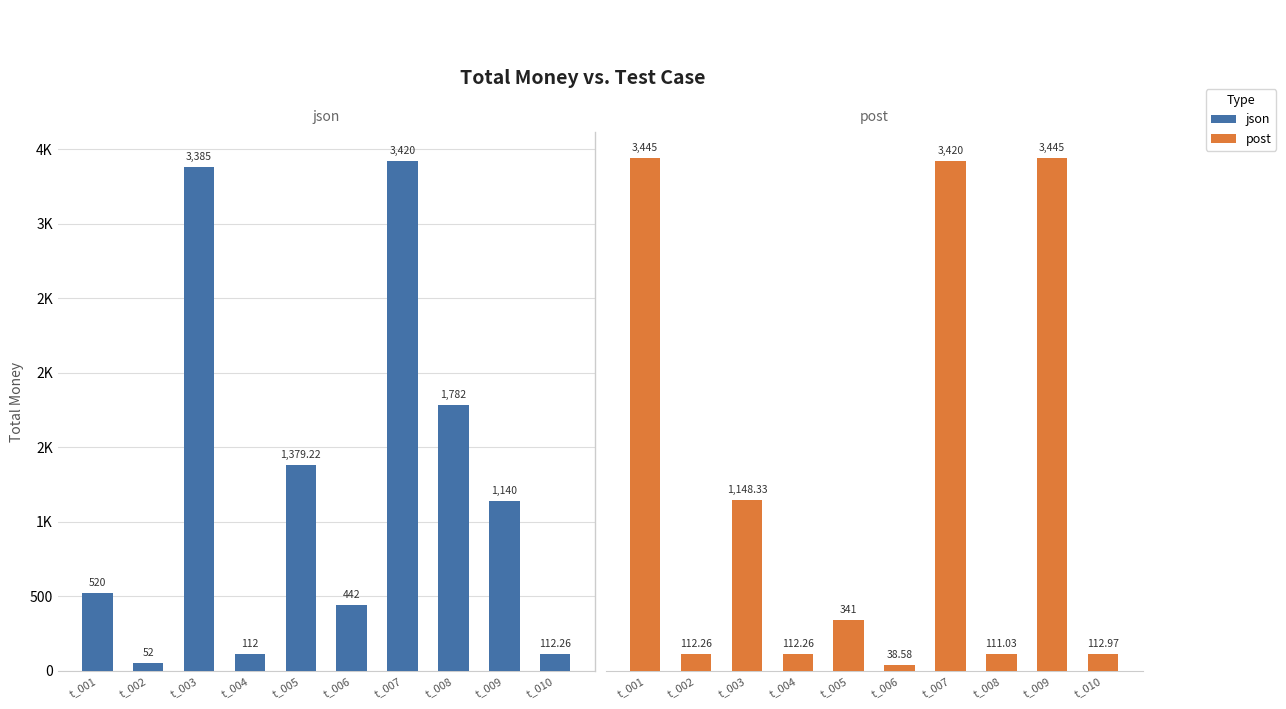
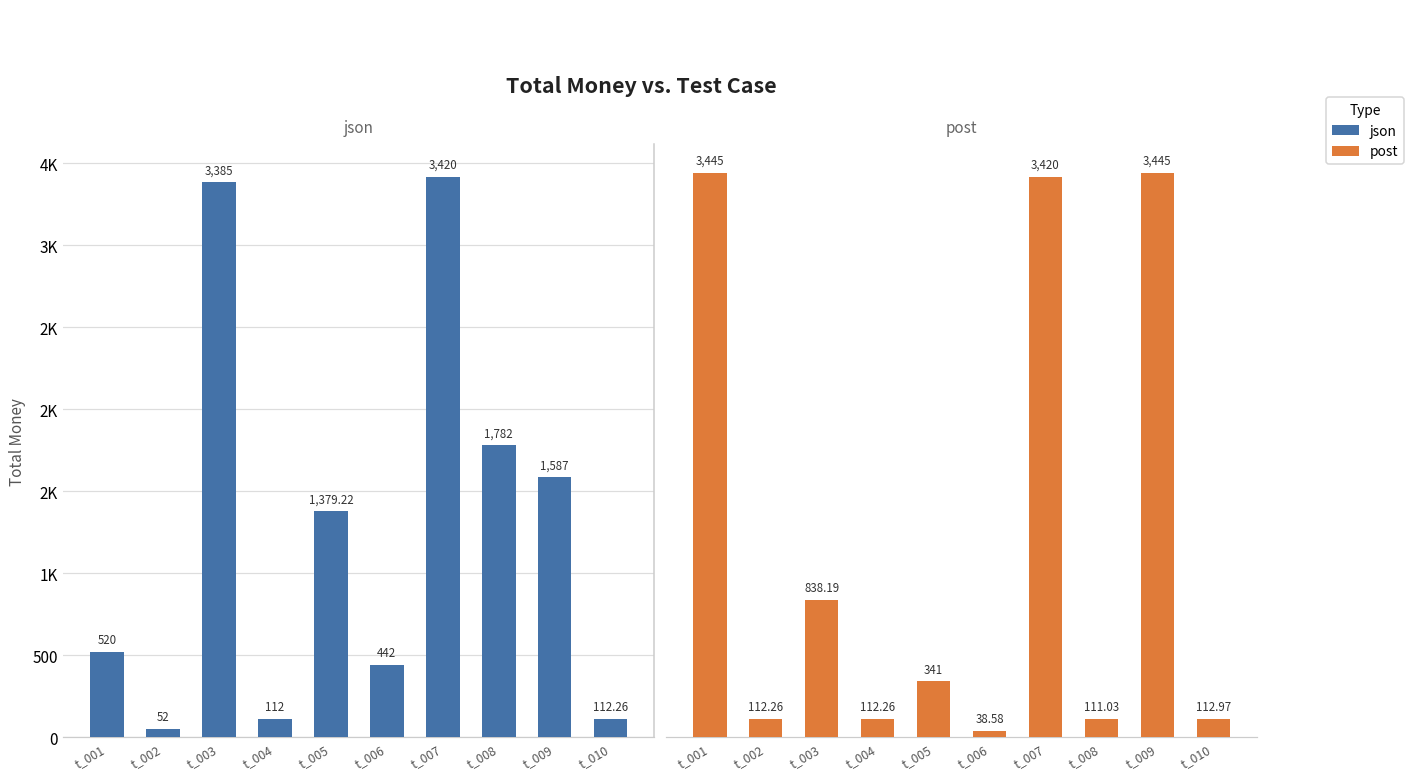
  {
    "json": {
      "t_001": "520",
      "t_002": "52",
      "t_003": "3,385",
      "t_004": "112",
      "t_005": "1,379.22",
      "t_006": "442",
      "t_007": "3,420",
      "t_008": "1,782",
-     "t_009": "1,140",
+     "t_009": "1,587",
      "t_010": "112.26"
    },
    "post": {
      "t_001": "3,445",
      "t_002": "112.26",
-     "t_003": "1,148.33",
+     "t_003": "838.19",
      "t_004": "112.26",
      "t_005": "341",
      "t_006": "38.58",
      "t_007": "3,420",
      "t_008": "111.03",
      "t_009": "3,445",
      "t_010": "112.97"
    }
  }
